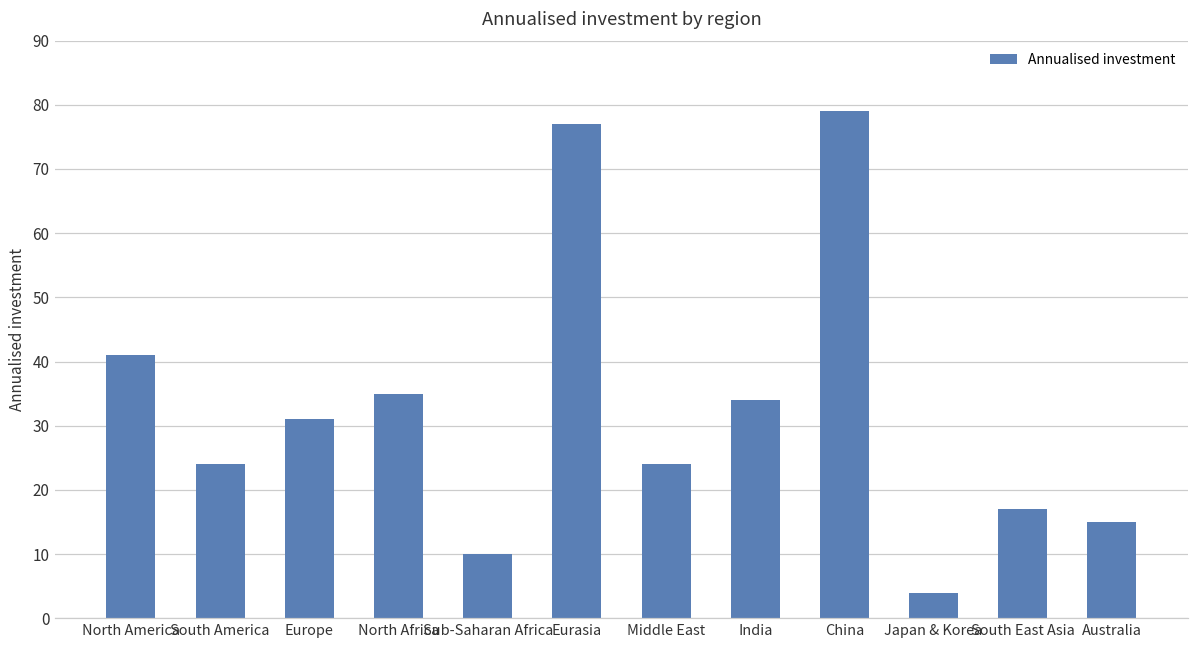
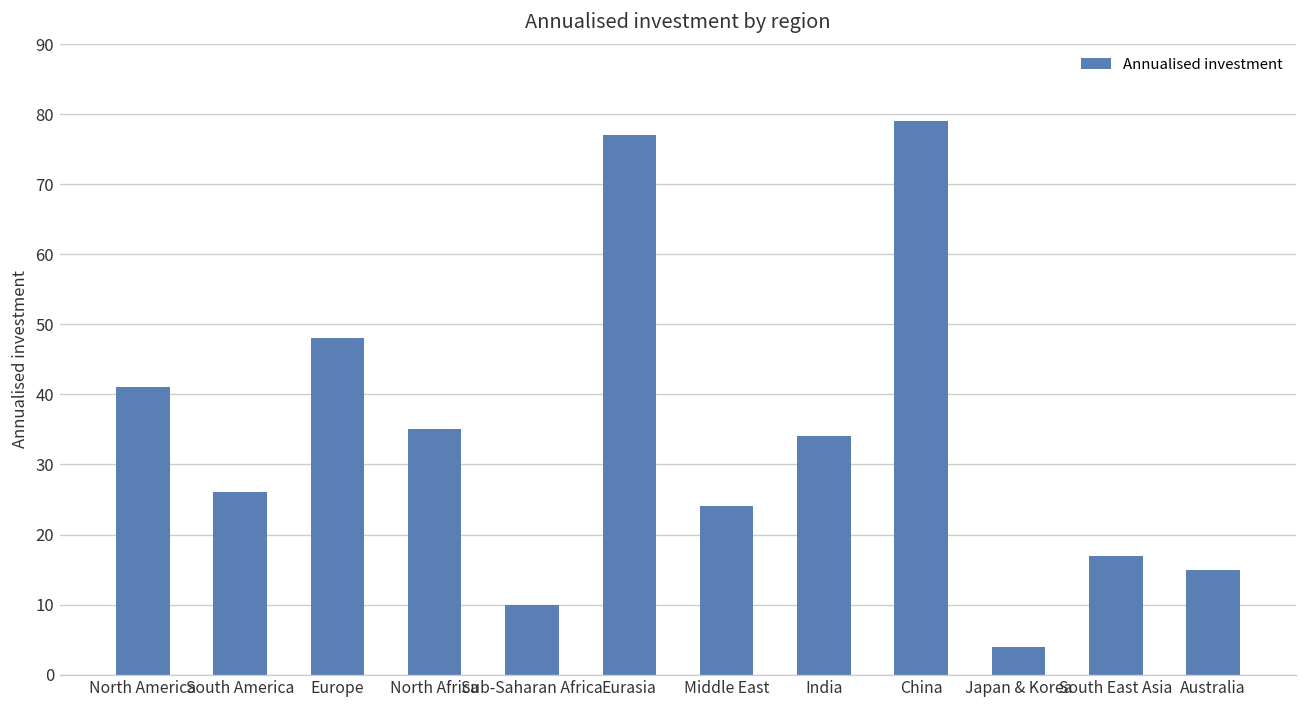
  {
    "North America": 41,
-   "South America": 24,
-   "Europe": 31,
+   "South America": 26,
+   "Europe": 48,
    "Sub-Saharan Africa": 10,
    "Eurasia": 77,
    "Middle East": 24,
    "India": 34,
    "China": 79,
    "Japan & Korea": 4,
    "South East Asia": 17,
    "Australia": 15
  }
